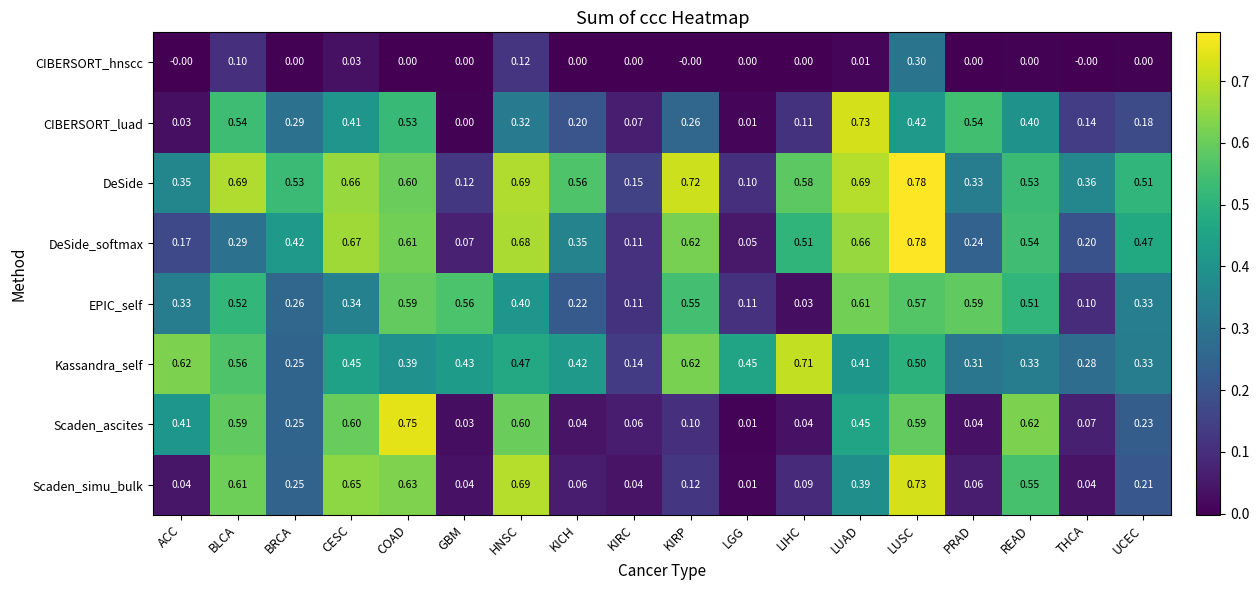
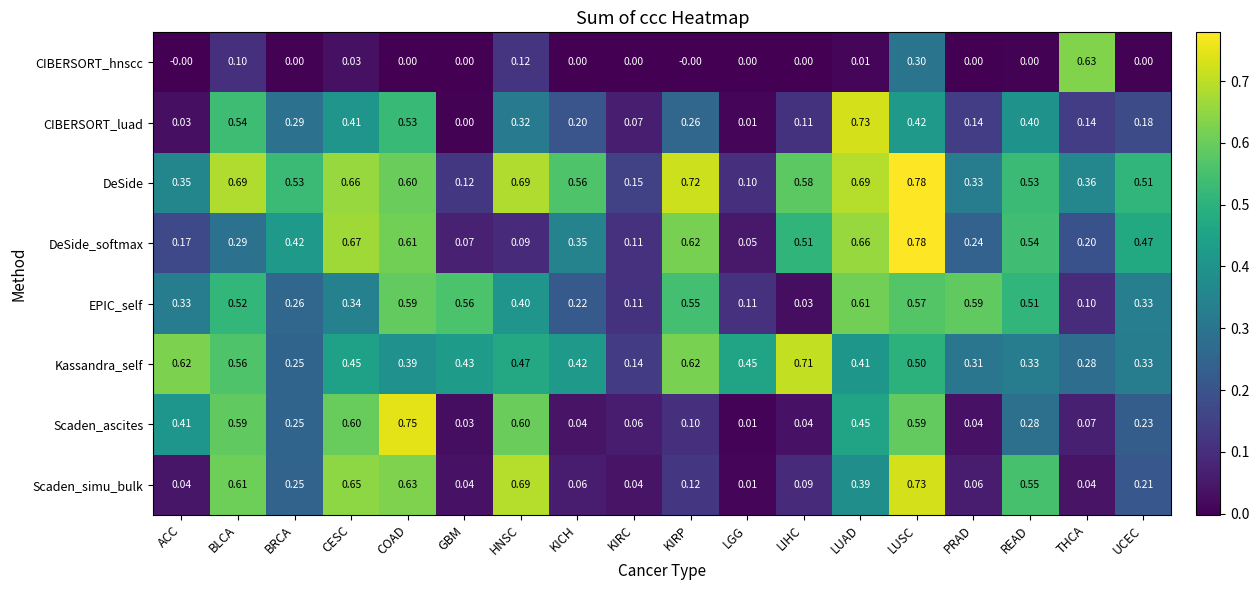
  {
    "CIBERSORT_hnscc": {
      "ACC": -0.00,
      "BLCA": 0.10,
      "BRCA": 0.00,
      "CESC": 0.03,
      "COAD": 0.00,
      "GBM": 0.00,
      "HNSC": 0.12,
      "KICH": 0.00,
      "KIRC": 0.00,
      "KIRP": -0.00,
      "LGG": 0.00,
      "LIHC": 0.00,
      "LUAD": 0.01,
      "LUSC": 0.30,
      "PRAD": 0.00,
      "READ": 0.00,
-     "THCA": -0.00,
+     "THCA": 0.63,
      "UCEC": 0.00
    },
    "CIBERSORT_luad": {
      "ACC": 0.03,
      "BLCA": 0.54,
      "BRCA": 0.29,
      "CESC": 0.41,
      "COAD": 0.53,
      "GBM": 0.00,
      "HNSC": 0.32,
      "KICH": 0.20,
      "KIRC": 0.07,
      "KIRP": 0.26,
      "LGG": 0.01,
      "LIHC": 0.11,
      "LUAD": 0.73,
      "LUSC": 0.42,
-     "PRAD": 0.54,
+     "PRAD": 0.14,
      "READ": 0.40,
      "THCA": 0.14,
      "UCEC": 0.18
    },
    "DeSide": {
      "ACC": 0.35,
      "BLCA": 0.69,
      "BRCA": 0.53,
      "CESC": 0.66,
      "COAD": 0.60,
      "GBM": 0.12,
      "HNSC": 0.69,
      "KICH": 0.56,
      "KIRC": 0.15,
      "KIRP": 0.72,
      "LGG": 0.10,
      "LIHC": 0.58,
      "LUAD": 0.69,
      "LUSC": 0.78,
      "PRAD": 0.33,
      "READ": 0.53,
      "THCA": 0.36,
      "UCEC": 0.51
    },
    "DeSide_softmax": {
      "ACC": 0.17,
      "BLCA": 0.29,
      "BRCA": 0.42,
      "CESC": 0.67,
      "COAD": 0.61,
      "GBM": 0.07,
-     "HNSC": 0.68,
+     "HNSC": 0.09,
      "KICH": 0.35,
      "KIRC": 0.11,
      "KIRP": 0.62,
      "LGG": 0.05,
      "LIHC": 0.51,
      "LUAD": 0.66,
      "LUSC": 0.78,
      "PRAD": 0.24,
      "READ": 0.54,
      "THCA": 0.20,
      "UCEC": 0.47
    },
    "EPIC_self": {
      "ACC": 0.33,
      "BLCA": 0.52,
      "BRCA": 0.26,
      "CESC": 0.34,
      "COAD": 0.59,
      "GBM": 0.56,
      "HNSC": 0.40,
      "KICH": 0.22,
      "KIRC": 0.11,
      "KIRP": 0.55,
      "LGG": 0.11,
      "LIHC": 0.03,
      "LUAD": 0.61,
      "LUSC": 0.57,
      "PRAD": 0.59,
      "READ": 0.51,
      "THCA": 0.10,
      "UCEC": 0.33
    },
    "Kassandra_self": {
      "ACC": 0.62,
      "BLCA": 0.56,
      "BRCA": 0.25,
      "CESC": 0.45,
      "COAD": 0.39,
      "GBM": 0.43,
      "HNSC": 0.47,
      "KICH": 0.42,
      "KIRC": 0.14,
      "KIRP": 0.62,
      "LGG": 0.45,
      "LIHC": 0.71,
      "LUAD": 0.41,
      "LUSC": 0.50,
      "PRAD": 0.31,
      "READ": 0.33,
      "THCA": 0.28,
      "UCEC": 0.33
    },
    "Scaden_ascites": {
      "ACC": 0.41,
      "BLCA": 0.59,
      "BRCA": 0.25,
      "CESC": 0.60,
      "COAD": 0.75,
      "GBM": 0.03,
      "HNSC": 0.60,
      "KICH": 0.04,
      "KIRC": 0.06,
      "KIRP": 0.10,
      "LGG": 0.01,
      "LIHC": 0.04,
      "LUAD": 0.45,
      "LUSC": 0.59,
      "PRAD": 0.04,
-     "READ": 0.62,
+     "READ": 0.28,
      "THCA": 0.07,
      "UCEC": 0.23
    },
    "Scaden_simu_bulk": {
      "ACC": 0.04,
      "BLCA": 0.61,
      "BRCA": 0.25,
      "CESC": 0.65,
      "COAD": 0.63,
      "GBM": 0.04,
      "HNSC": 0.69,
      "KICH": 0.06,
      "KIRC": 0.04,
      "KIRP": 0.12,
      "LGG": 0.01,
      "LIHC": 0.09,
      "LUAD": 0.39,
      "LUSC": 0.73,
      "PRAD": 0.06,
      "READ": 0.55,
      "THCA": 0.04,
      "UCEC": 0.21
    }
  }
